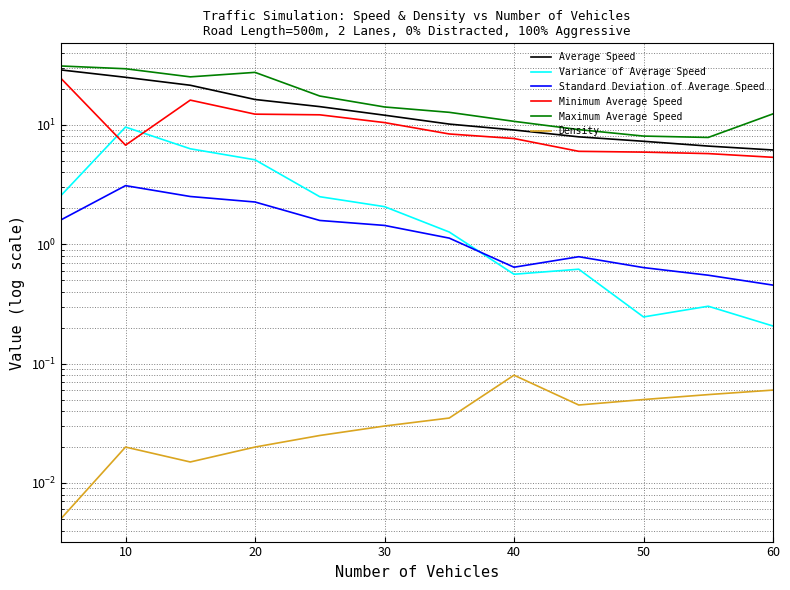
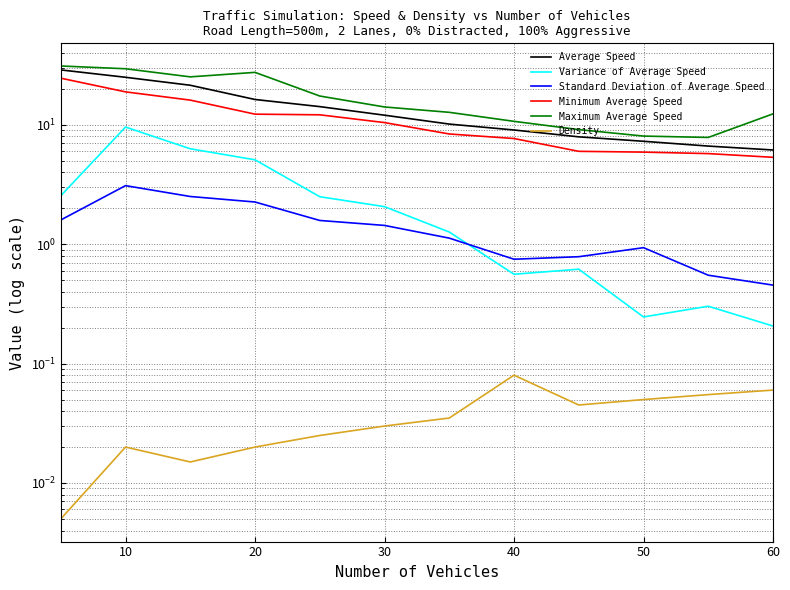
  {
    "Average Speed": {
      "10": 25,
      "20": 16,
      "30": 12,
      "40": 9,
      "50": 7,
      "60": 6
    },
    "Variance of Average Speed": {
      "10": 10,
      "20": 5.1,
      "30": 2.1,
      "40": 0.6,
      "50": 0.25,
      "60": 0.2
    },
    "Standard Deviation of Average Speed": {
      "10": 3.1,
      "20": 2.3,
      "30": 1.4,
-     "40": 0.6,
-     "50": 0.6,
+     "40": 0.7,
+     "50": 0.9,
      "60": 0.45
    },
    "Minimum Average Speed": {
-     "10": 7,
+     "10": 19,
      "20": 12,
      "30": 10,
      "40": 8,
      "50": 6,
      "60": 5
    },
    "Maximum Average Speed": {
      "10": 29,
      "20": 28,
      "30": 14,
      "40": 11,
      "50": 8,
      "60": 12
    },
    "Density": {
      "10": 0.020,
      "20": 0.020,
      "30": 0.030,
      "40": 0.08,
      "50": 0.050,
      "60": 0.06
    }
  }
